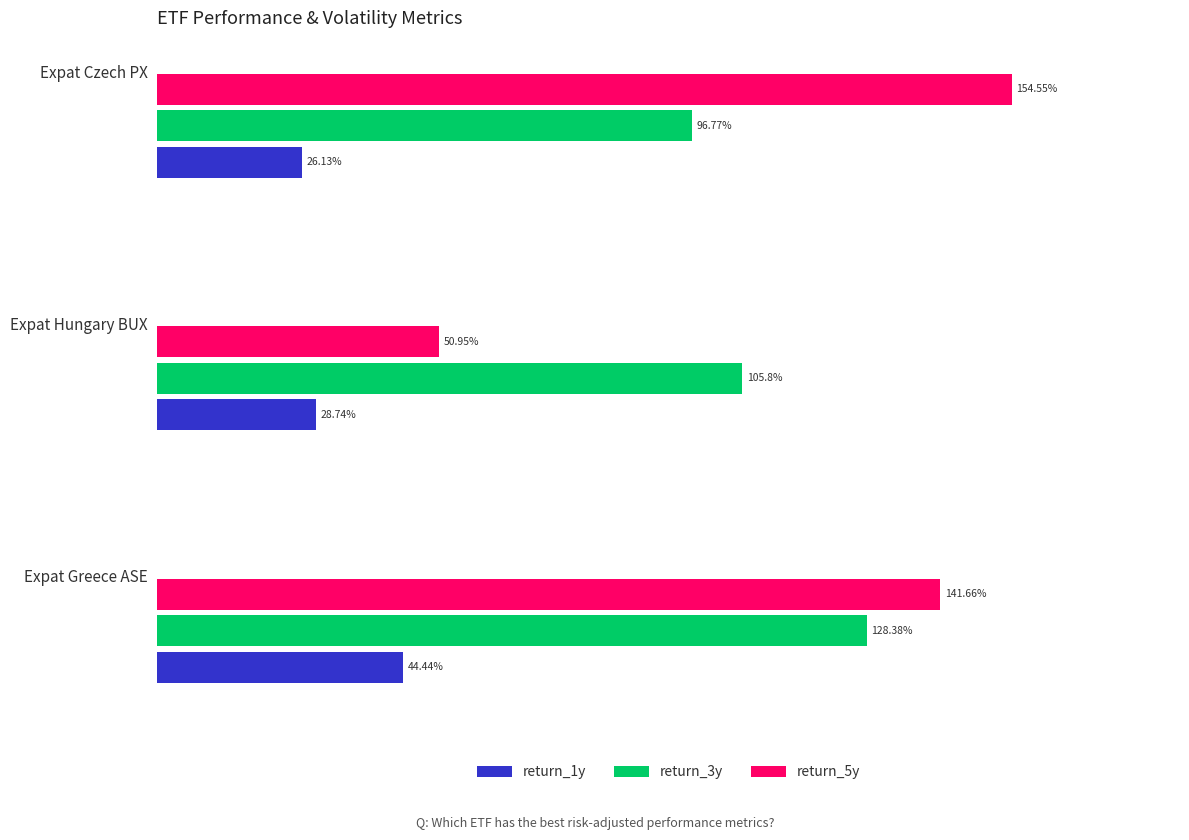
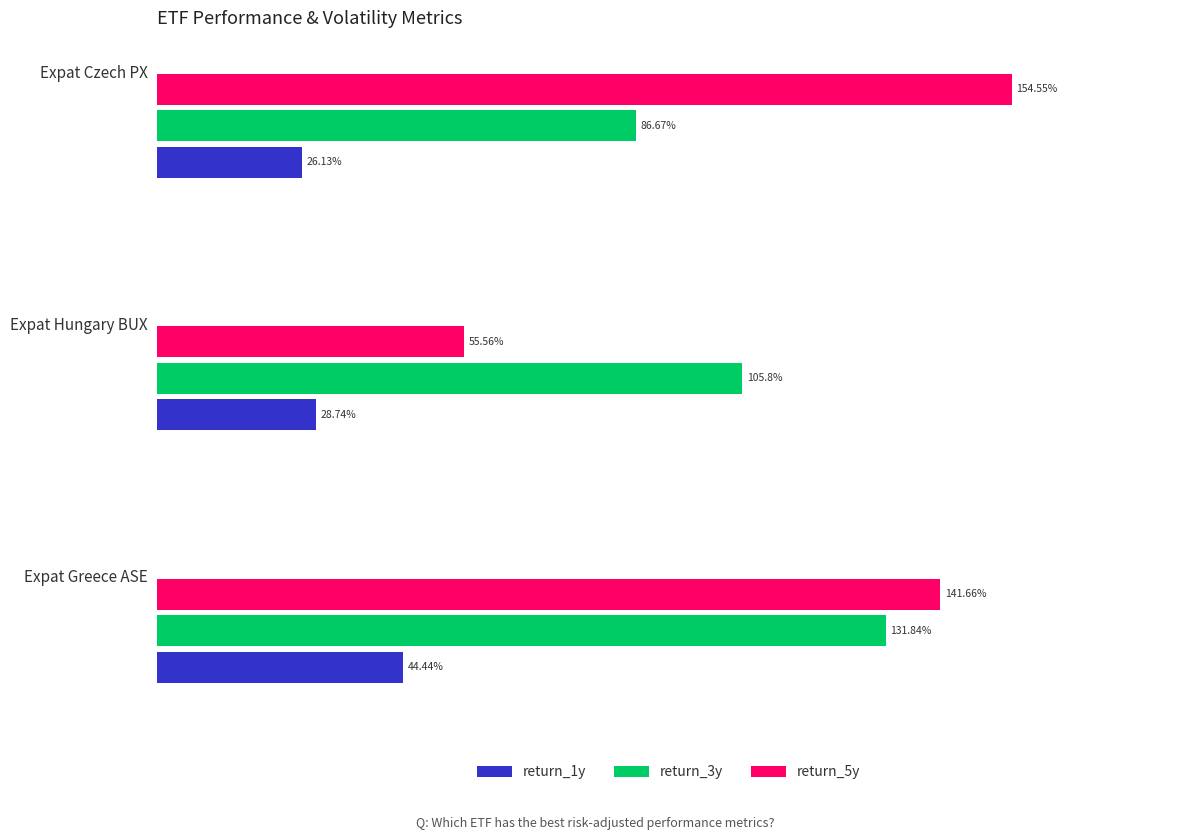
  {
    "return_1y": {
      "Expat Czech PX": "26.13%",
      "Expat Hungary BUX": "28.74%",
      "Expat Greece ASE": "44.44%"
    },
    "return_3y": {
-     "Expat Czech PX": "96.77%",
+     "Expat Czech PX": "86.67%",
      "Expat Hungary BUX": "105.8%",
-     "Expat Greece ASE": "128.38%"
+     "Expat Greece ASE": "131.84%"
    },
    "return_5y": {
      "Expat Czech PX": "154.55%",
-     "Expat Hungary BUX": "50.95%",
+     "Expat Hungary BUX": "55.56%",
      "Expat Greece ASE": "141.66%"
    }
  }
